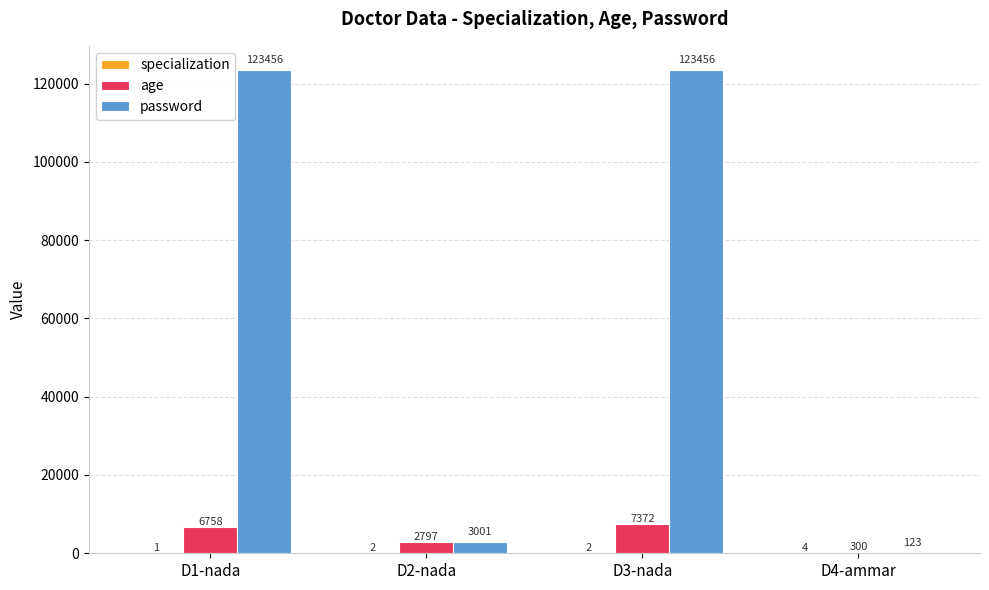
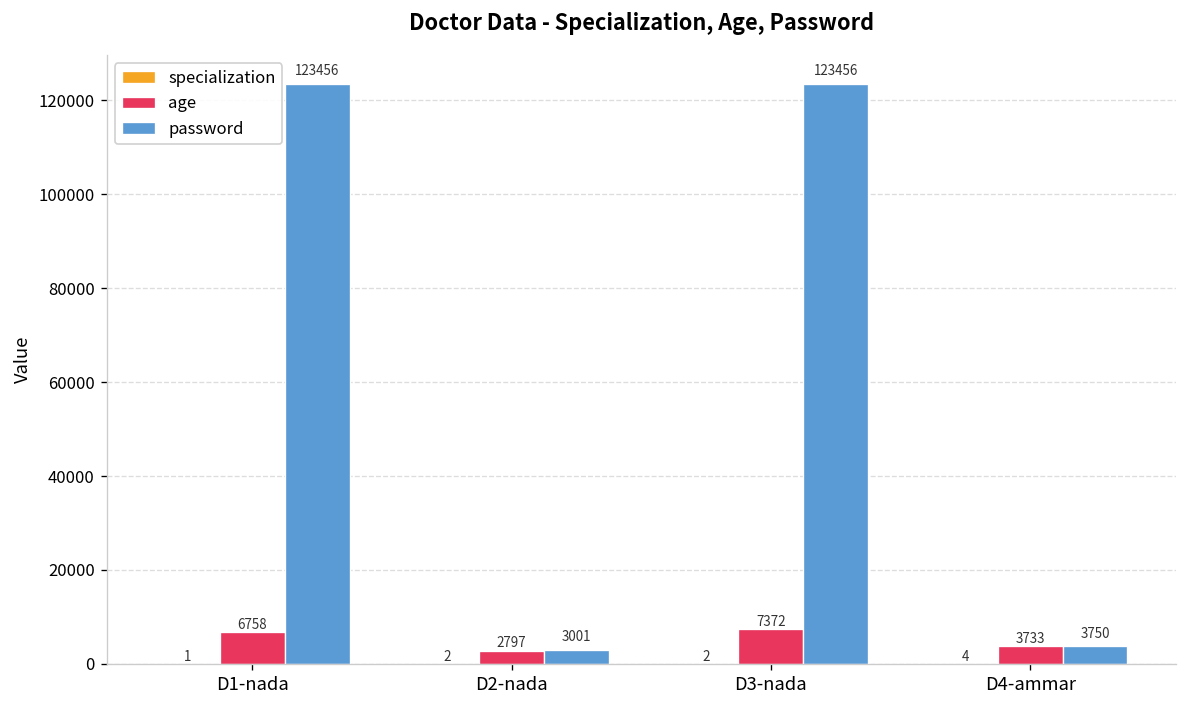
  {
    "specialization": {
      "D1-nada": 1,
      "D2-nada": 2,
      "D3-nada": 2,
      "D4-ammar": 4
    },
    "age": {
      "D1-nada": 6758,
      "D2-nada": 2797,
      "D3-nada": 7372,
-     "D4-ammar": 300
+     "D4-ammar": 3733
    },
    "password": {
      "D1-nada": 123456,
      "D2-nada": 3001,
      "D3-nada": 123456,
-     "D4-ammar": 123
+     "D4-ammar": 3750
    }
  }
